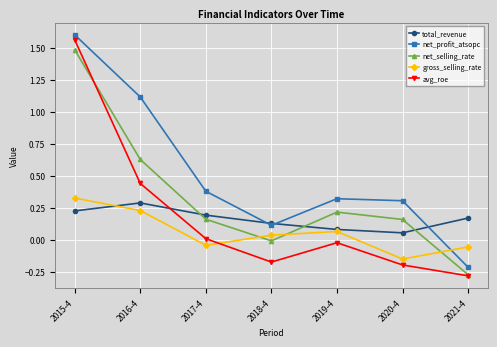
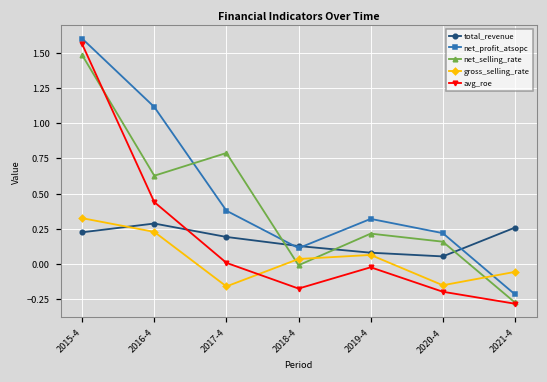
  {
    "total_revenue": {
      "2015-4": 0.22,
      "2016-4": 0.29,
      "2017-4": 0.19,
      "2020-4": 0.05,
-     "2021-4": 0.17
+     "2021-4": 0.26
    },
    "net_profit_atsopc": {
      "2015-4": 1.60,
      "2016-4": 1.11,
      "2017-4": 0.38,
      "2019-4": 0.32,
-     "2020-4": 0.30,
+     "2020-4": 0.22,
      "2021-4": -0.22
    },
    "net_selling_rate": {
      "2015-4": 1.48,
      "2016-4": 0.63,
-     "2017-4": 0.16,
+     "2017-4": 0.79,
      "2018-4": -0.01,
      "2019-4": 0.21,
      "2020-4": 0.16
    },
    "gross_selling_rate": {
      "2015-4": 0.32,
      "2016-4": 0.23,
-     "2017-4": -0.04,
+     "2017-4": -0.16,
      "2018-4": 0.03,
      "2020-4": -0.15,
      "2021-4": -0.06
    },
    "avg_roe": {
      "2015-4": 1.56,
      "2016-4": 0.44,
      "2017-4": 0.01,
      "2018-4": -0.18,
      "2019-4": -0.02,
      "2020-4": -0.20
    }
  }
